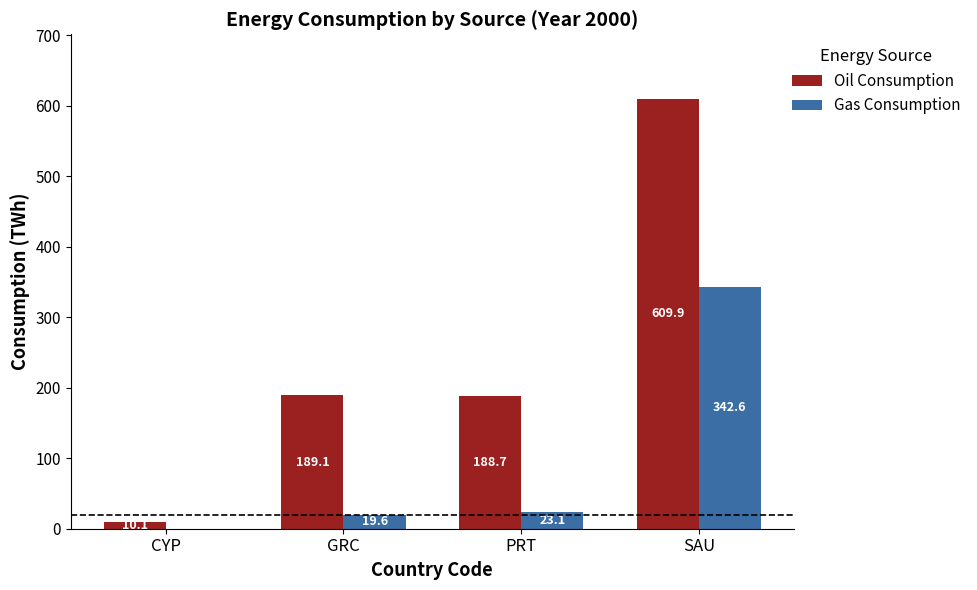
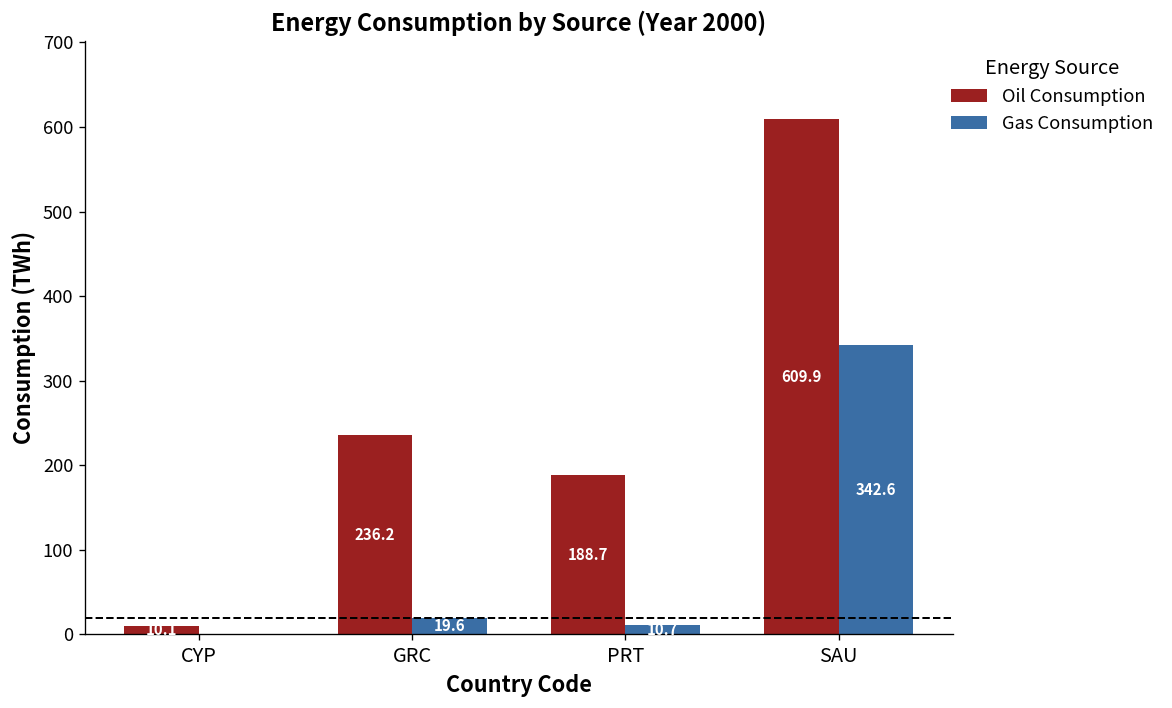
  {
    "Oil Consumption": {
-     "GRC": 189.1,
+     "GRC": 236.2,
      "PRT": 188.7,
      "SAU": 609.9
    },
    "Gas Consumption": {
      "GRC": 19.6,
-     "PRT": 23.1,
+     "PRT": 10.7,
      "SAU": 342.6
    }
  }
